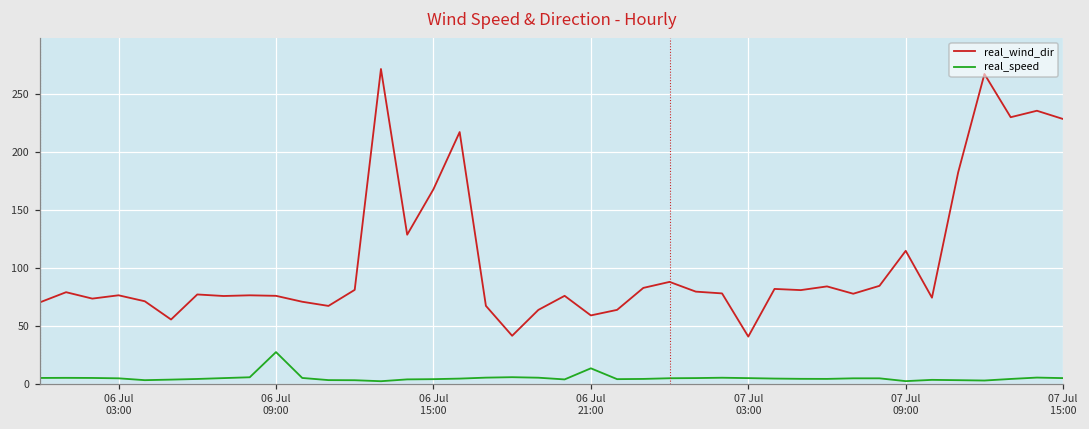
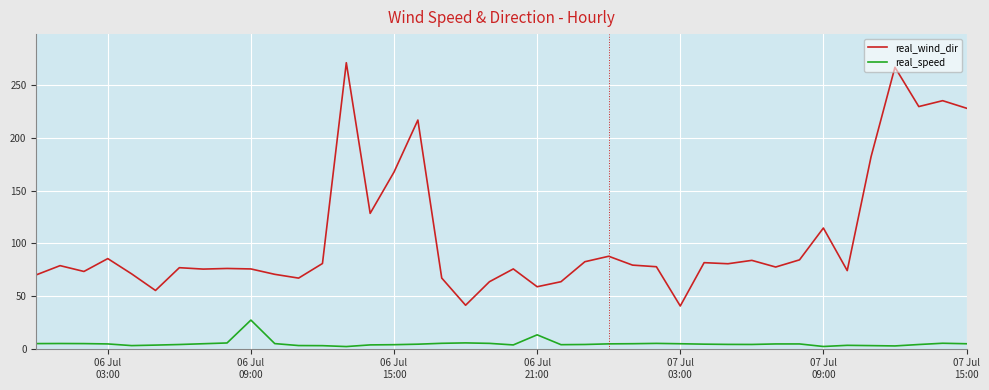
  {
    "real_wind_dir": {
-     "06 Jul 03:00": 76,
+     "06 Jul 03:00": 86,
      "06 Jul 09:00": 76,
      "06 Jul 15:00": 168,
      "06 Jul 21:00": 59,
      "07 Jul 03:00": 41,
      "07 Jul 09:00": 115,
      "07 Jul 15:00": 228
    },
    "real_speed": {
      "06 Jul 03:00": 5,
      "06 Jul 09:00": 27,
      "06 Jul 15:00": 4,
      "06 Jul 21:00": 13,
      "07 Jul 03:00": 5,
      "07 Jul 09:00": 2,
      "07 Jul 15:00": 5
    }
  }
